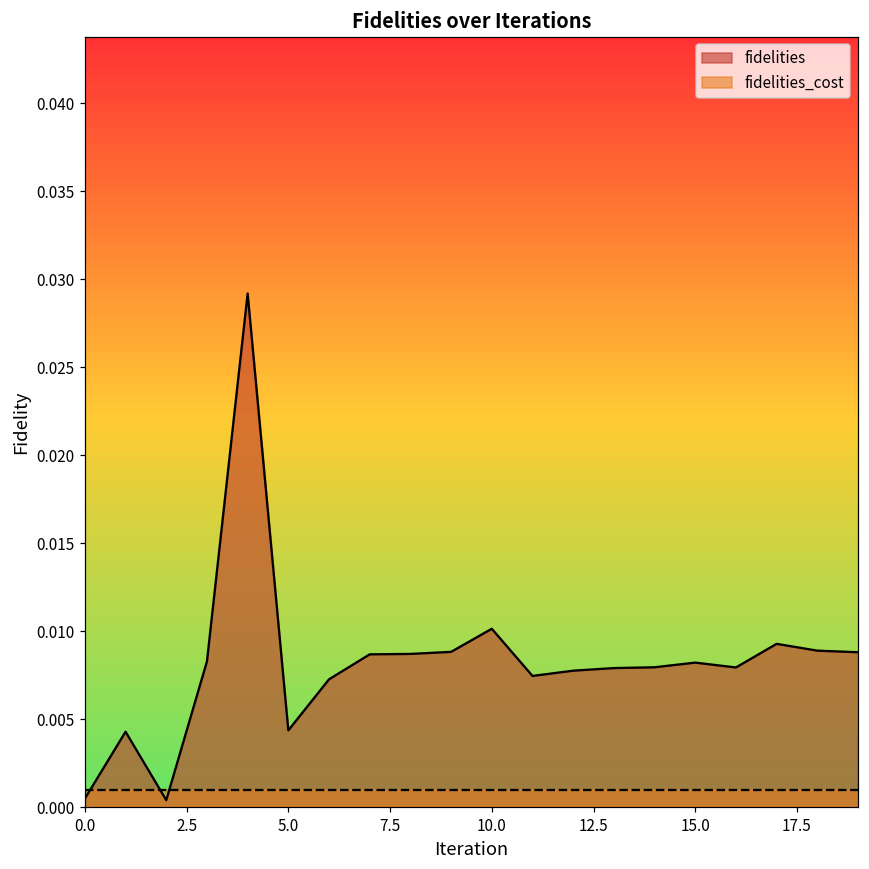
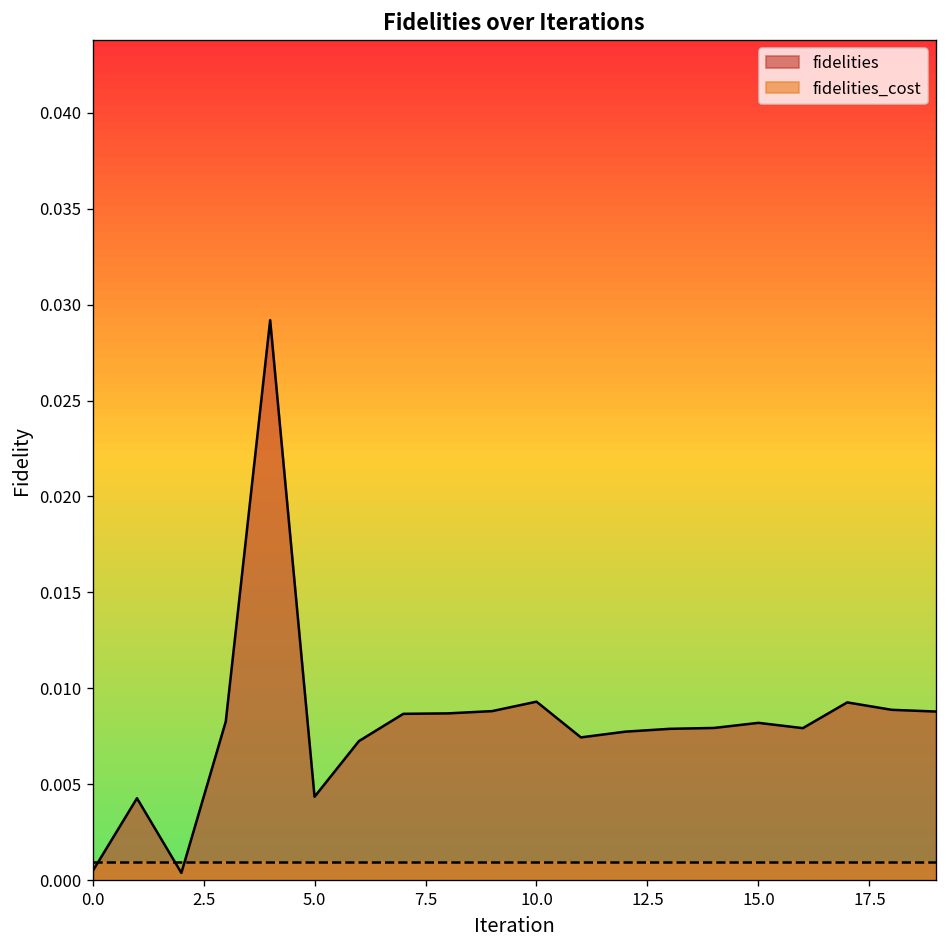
  {
    "fidelities": {
      "0.0": 0.0005,
      "5.0": 0.0044,
-     "10.0": 0.0101,
+     "10.0": 0.0093,
      "15.0": 0.0082
    },
    "fidelities_cost": {
      "0.0": 0.0010,
      "5.0": 0.0010,
      "10.0": 0.0010,
      "15.0": 0.0010
    }
  }
